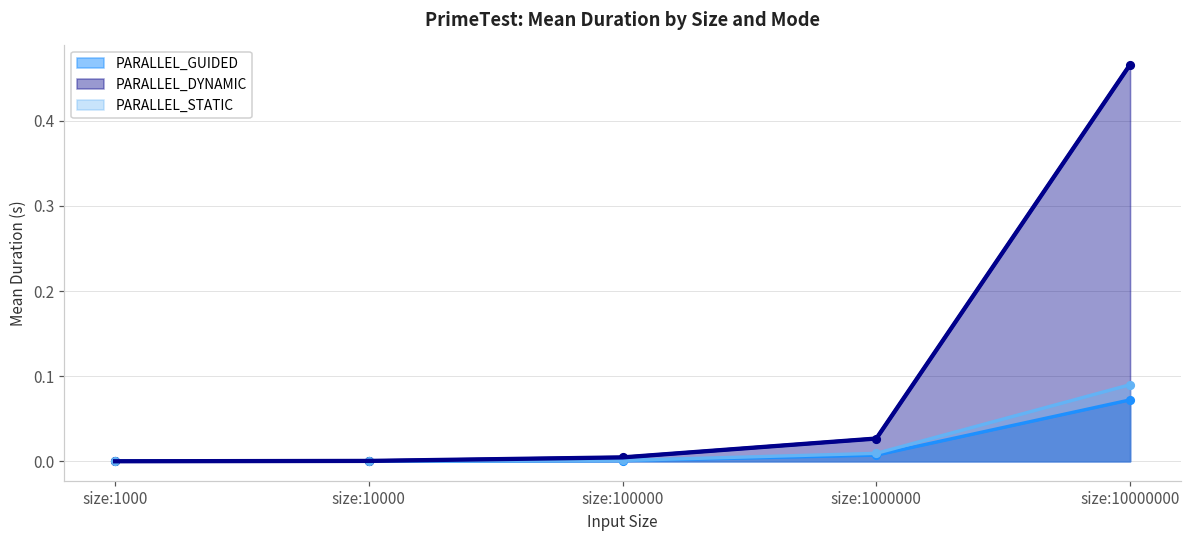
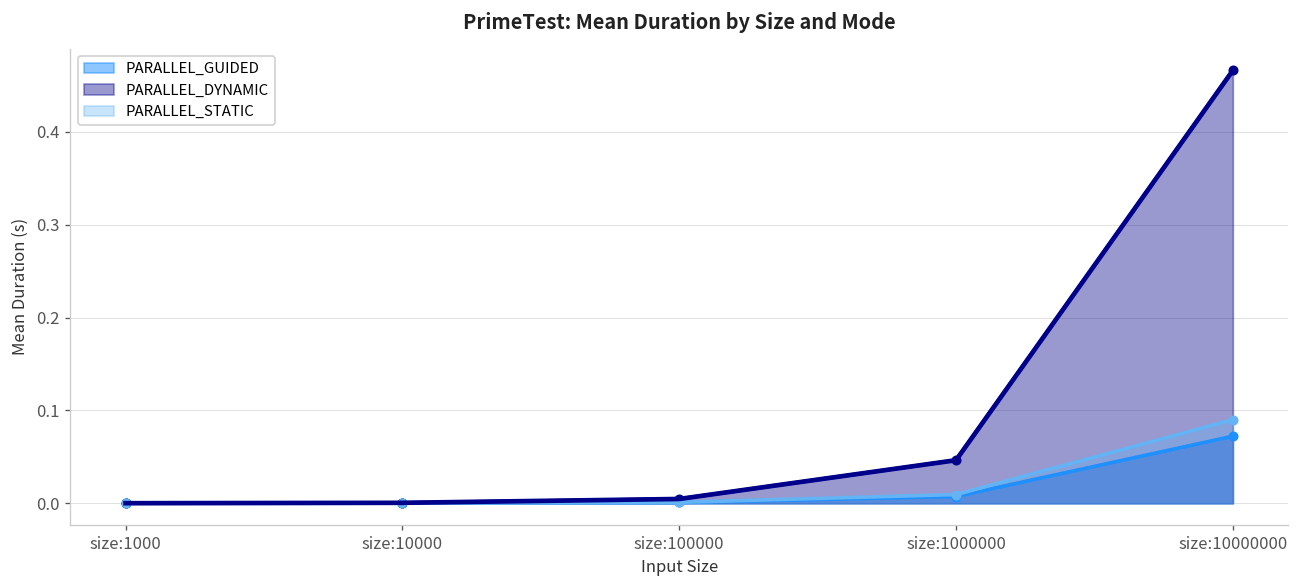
  {
    "PARALLEL_GUIDED": {
      "size:10000000": 0.07
    },
    "PARALLEL_DYNAMIC": {
      "size:100000": 0.00,
-     "size:1000000": 0.03,
+     "size:1000000": 0.05,
      "size:10000000": 0.47
    },
    "PARALLEL_STATIC": {
      "size:10000000": 0.09
    }
  }
